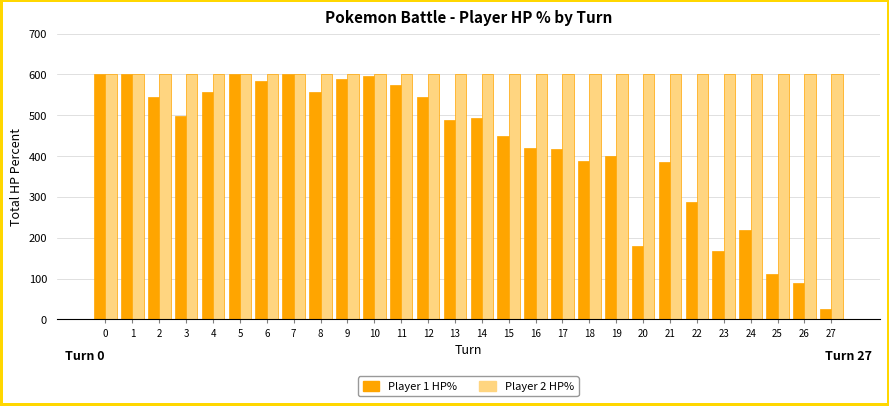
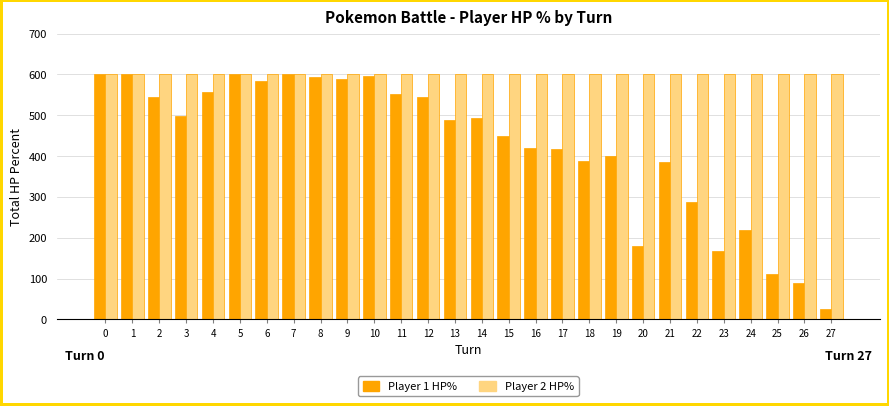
  {
    "Player 1 HP%": {
      "0": 600,
      "1": 600,
      "2": 540,
      "3": 500,
      "4": 560,
      "5": 600,
      "6": 580,
      "7": 600,
-     "8": 560,
+     "8": 590,
      "9": 590,
      "10": 600,
-     "11": 580,
+     "11": 550,
      "12": 550,
      "13": 490,
      "14": 490,
      "15": 450,
      "16": 420,
      "17": 420,
      "18": 390,
      "19": 400,
      "20": 180,
      "21": 390,
      "22": 290,
      "23": 170,
      "24": 220,
      "25": 110,
      "26": 90,
      "27": 30
    },
    "Player 2 HP%": {
      "0": 600,
      "1": 600,
      "2": 600,
      "3": 600,
      "4": 600,
      "5": 600,
      "6": 600,
      "7": 600,
      "8": 600,
      "9": 600,
      "10": 600,
      "11": 600,
      "12": 600,
      "13": 600,
      "14": 600,
      "15": 600,
      "16": 600,
      "17": 600,
      "18": 600,
      "19": 600,
      "20": 600,
      "21": 600,
      "22": 600,
      "23": 600,
      "24": 600,
      "25": 600,
      "26": 600,
      "27": 600
    }
  }
